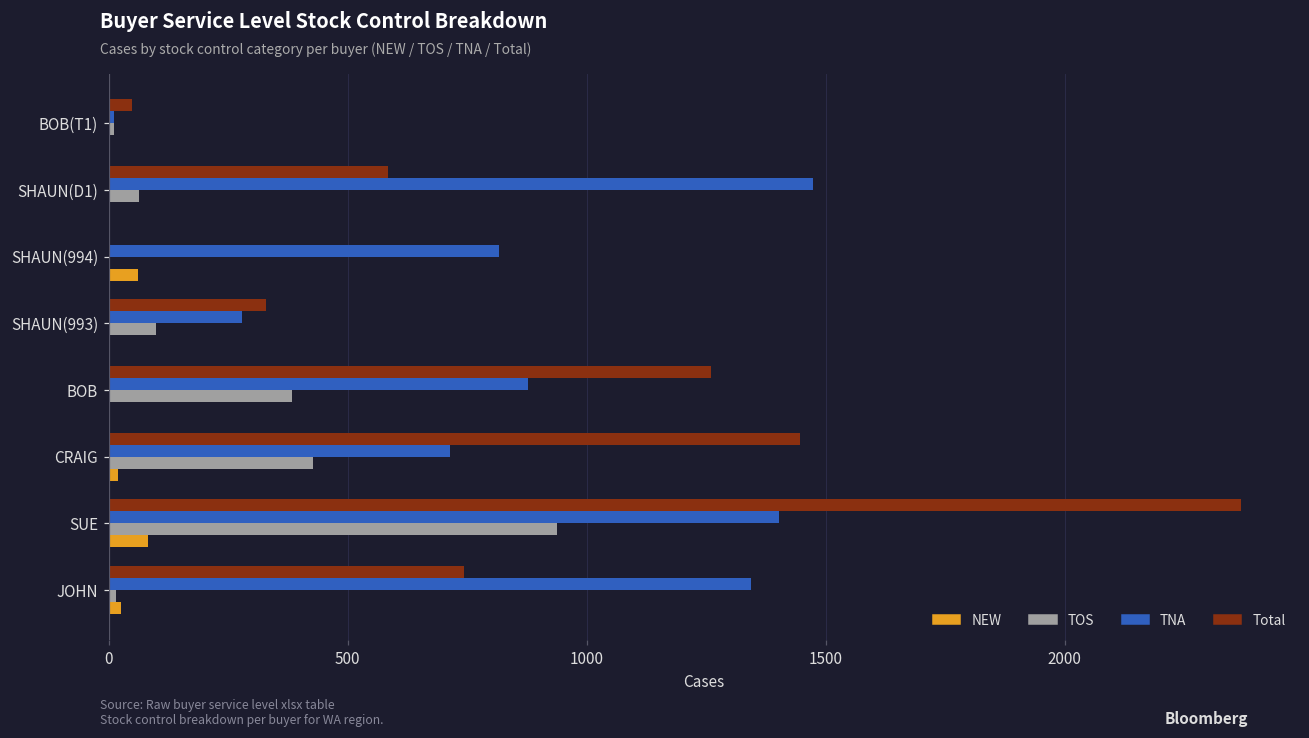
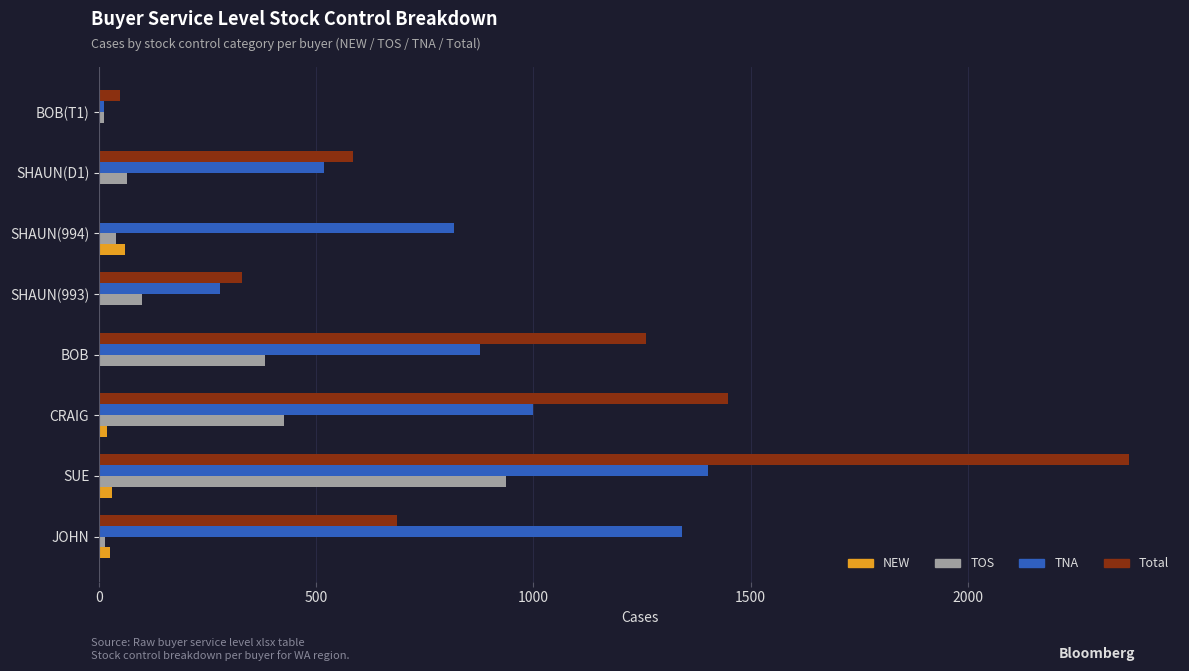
  {
    "NEW": {
      "SHAUN(D1)": 0,
      "SHAUN(994)": 60,
      "SHAUN(993)": 0,
      "BOB": 0,
      "CRAIG": 20,
-     "SUE": 80,
+     "SUE": 30,
      "JOHN": 30
    },
    "TOS": {
      "BOB(T1)": 10,
      "SHAUN(D1)": 60,
-     "SHAUN(994)": 0,
+     "SHAUN(994)": 40,
      "SHAUN(993)": 100,
      "BOB": 380,
      "CRAIG": 430,
      "SUE": 940,
      "JOHN": 20
    },
    "TNA": {
      "BOB(T1)": 10,
-     "SHAUN(D1)": 1470,
+     "SHAUN(D1)": 520,
      "SHAUN(994)": 820,
      "SHAUN(993)": 280,
      "BOB": 880,
-     "CRAIG": 710,
+     "CRAIG": 1000,
      "SUE": 1400,
      "JOHN": 1340
    },
    "Total": {
      "BOB(T1)": 50,
      "SHAUN(D1)": 580,
      "SHAUN(994)": 0,
      "SHAUN(993)": 330,
      "BOB": 1260,
      "CRAIG": 1450,
      "SUE": 2370,
-     "JOHN": 740
+     "JOHN": 690
    }
  }
